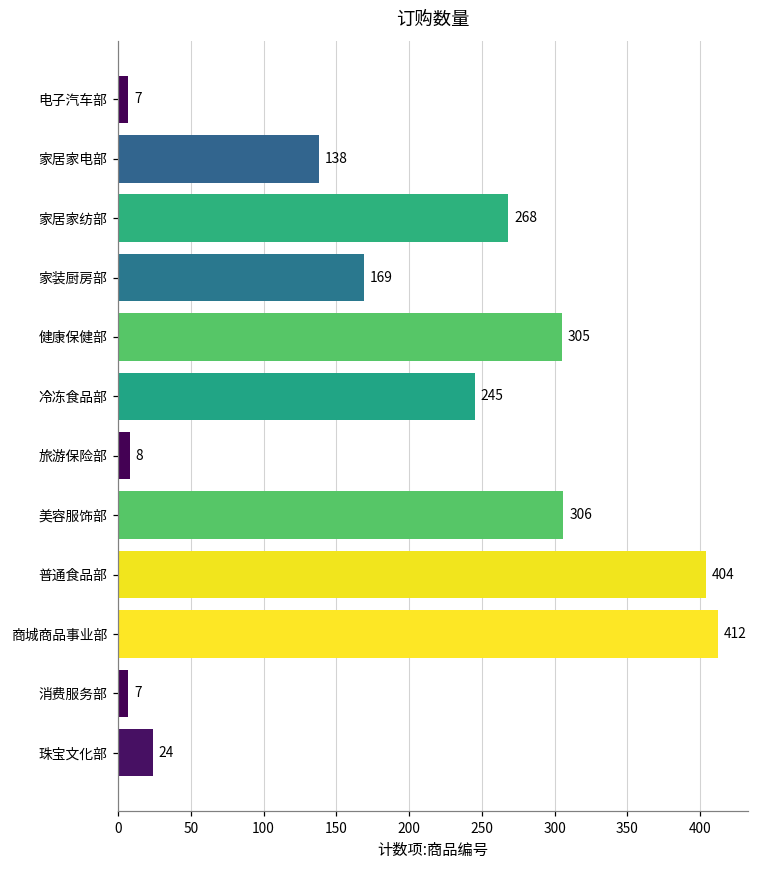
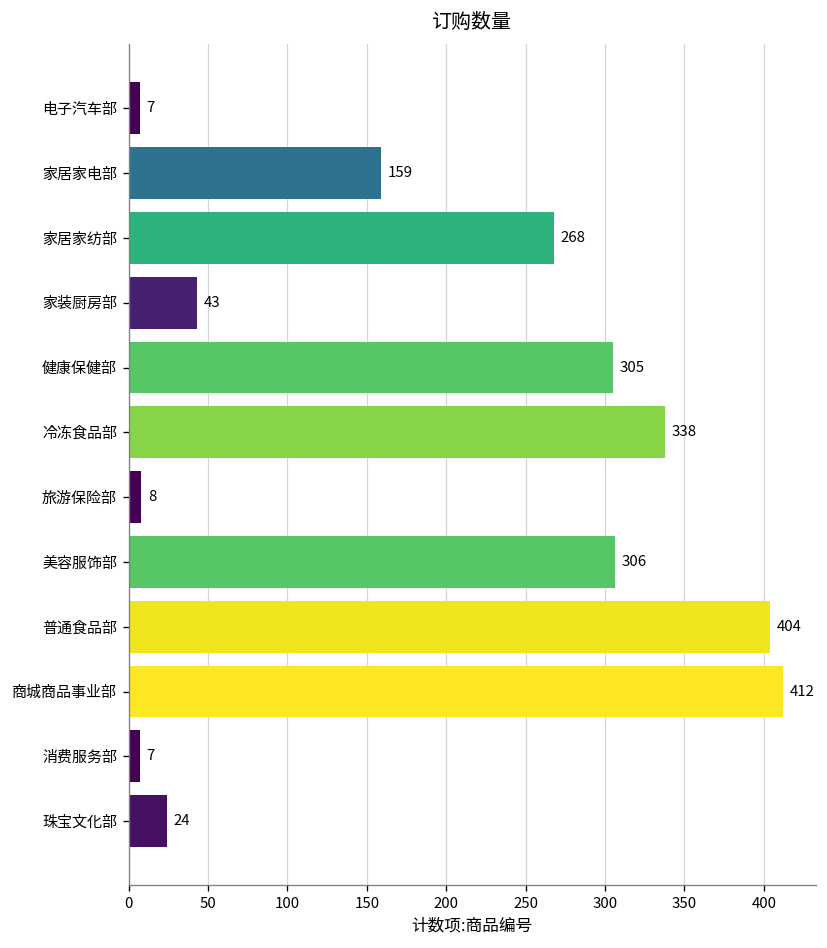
  {
    "电子汽车部": 7,
-   "家居家电部": 138,
+   "家居家电部": 159,
    "家居家纺部": 268,
-   "家装厨房部": 169,
+   "家装厨房部": 43,
    "健康保健部": 305,
-   "冷冻食品部": 245,
+   "冷冻食品部": 338,
    "旅游保险部": 8,
    "美容服饰部": 306,
    "普通食品部": 404,
    "商城商品事业部": 412,
    "消费服务部": 7,
    "珠宝文化部": 24
  }
